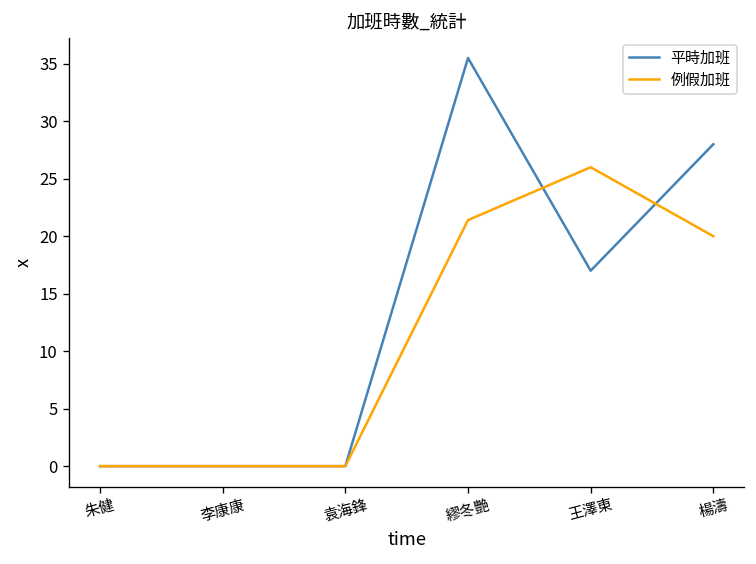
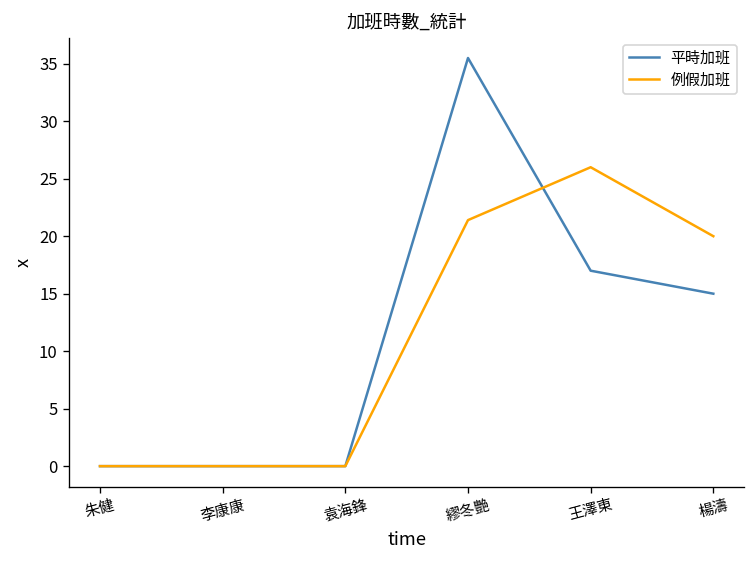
  {
    "平時加班": {
      "繆冬艷": 36,
      "王澤東": 17,
-     "楊濤": 28
+     "楊濤": 15
    },
    "例假加班": {
      "繆冬艷": 21,
      "王澤東": 26,
      "楊濤": 20
    }
  }
